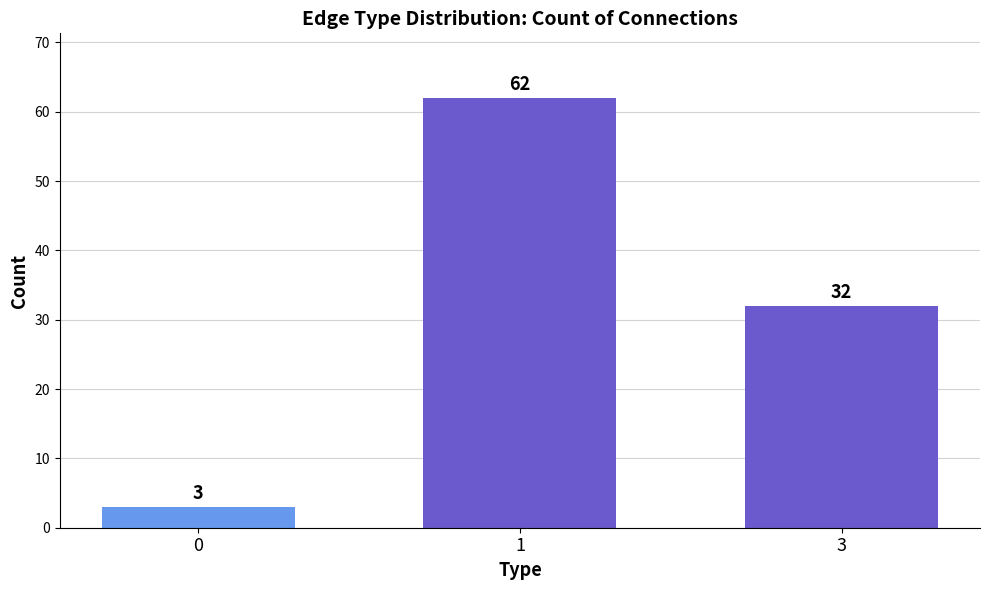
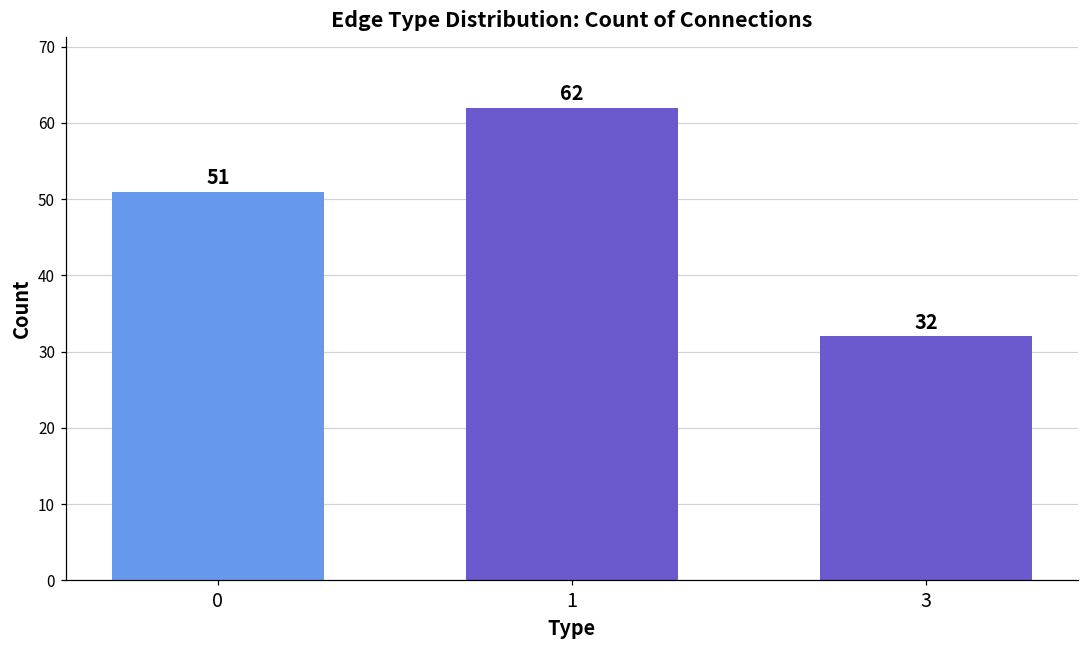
  {
-   "0": 3,
+   "0": 51,
    "1": 62,
    "3": 32
  }
